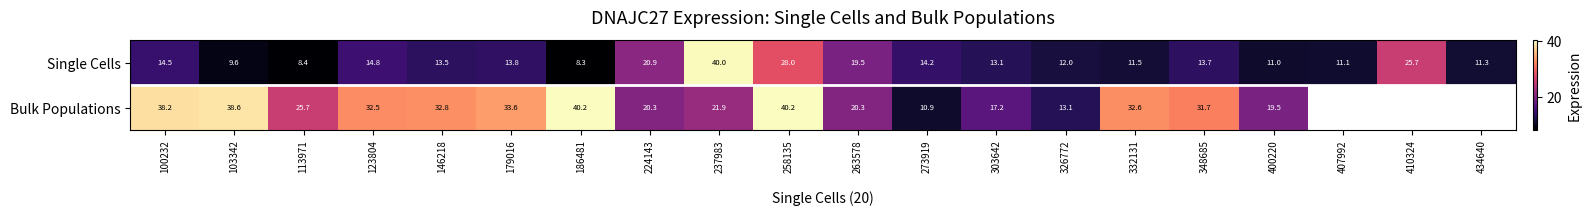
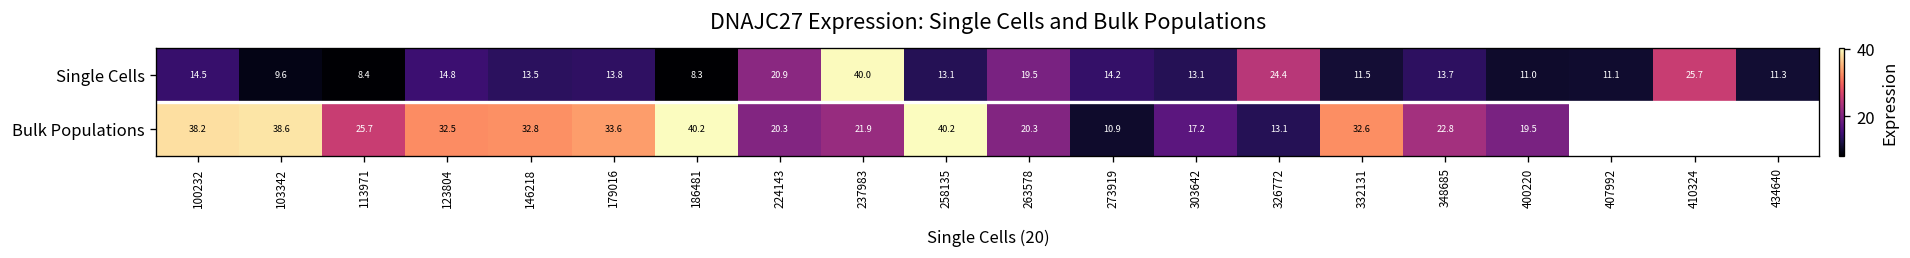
  {
    "Single Cells": {
      "100232": 14.5,
      "103342": 9.6,
      "113971": 8.4,
      "123804": 14.8,
      "146218": 13.5,
      "179016": 13.8,
      "186481": 8.3,
      "224143": 20.9,
      "237983": 40.0,
-     "258135": 28.0,
+     "258135": 13.1,
      "263578": 19.5,
      "273919": 14.2,
      "303642": 13.1,
-     "326772": 12.0,
+     "326772": 24.4,
      "332131": 11.5,
      "348685": 13.7,
      "400220": 11.0,
      "407992": 11.1,
      "410324": 25.7,
      "434640": 11.3
    },
    "Bulk Populations": {
      "100232": 38.2,
      "103342": 38.6,
      "113971": 25.7,
      "123804": 32.5,
      "146218": 32.8,
      "179016": 33.6,
      "186481": 40.2,
      "224143": 20.3,
      "237983": 21.9,
      "258135": 40.2,
      "263578": 20.3,
      "273919": 10.9,
      "303642": 17.2,
      "326772": 13.1,
      "332131": 32.6,
-     "348685": 31.7,
+     "348685": 22.8,
      "400220": 19.5
    }
  }
